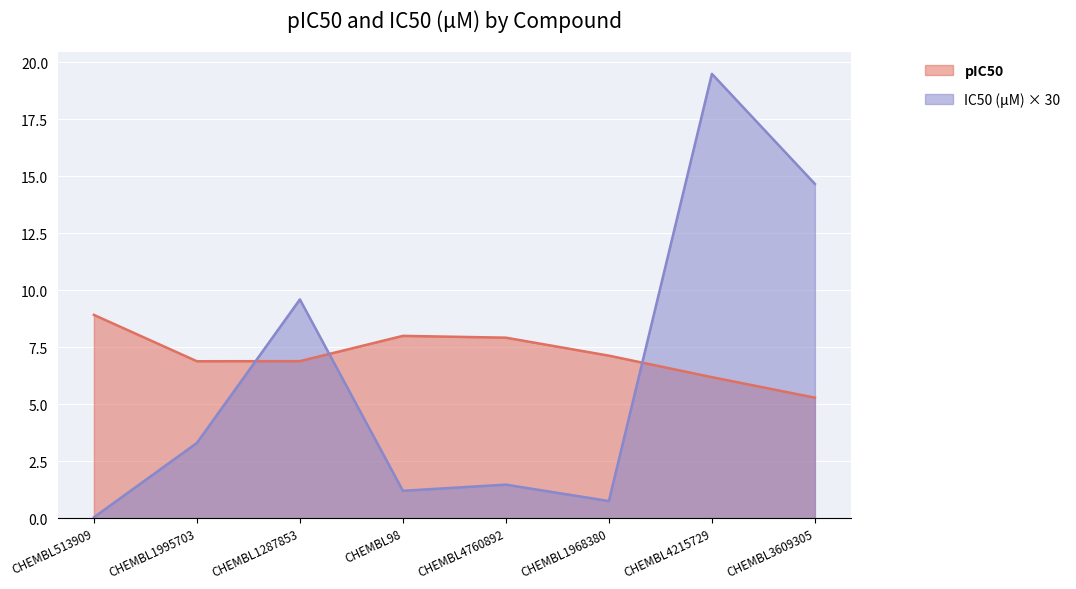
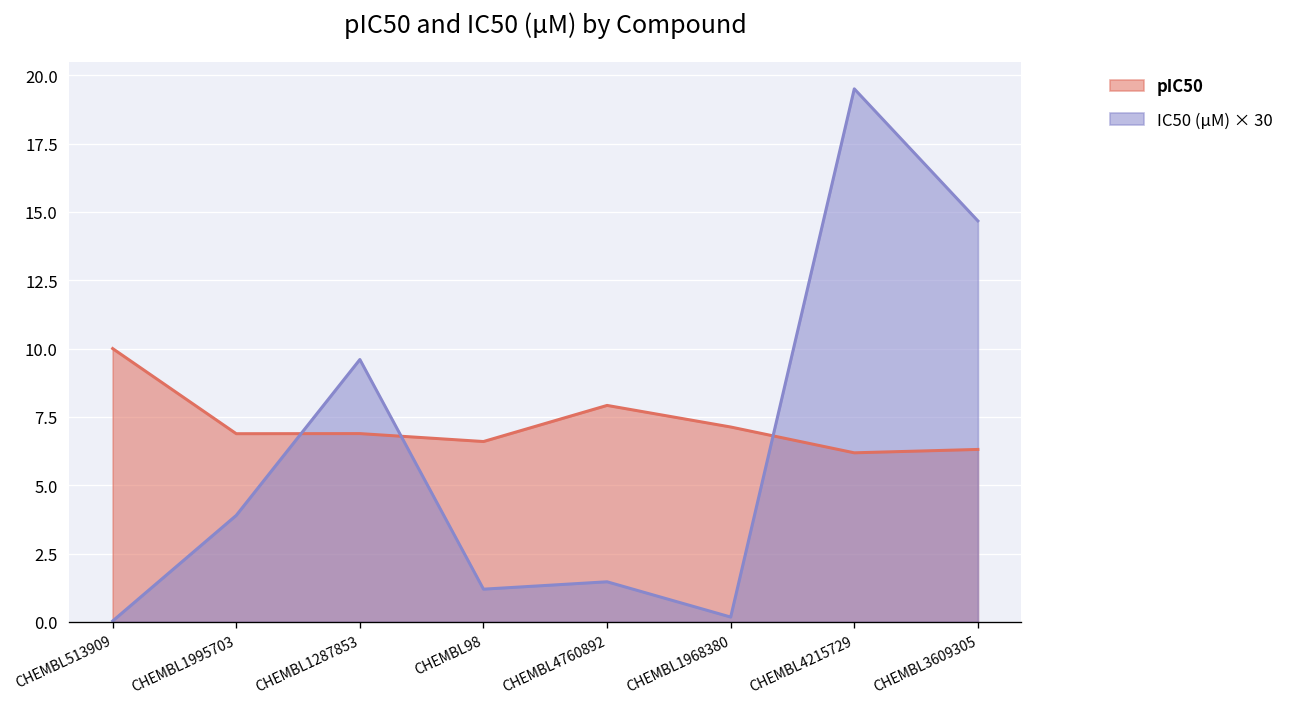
  {
    "pIC50": {
-     "CHEMBL513909": 8.9,
+     "CHEMBL513909": 10.0,
      "CHEMBL1995703": 6.9,
      "CHEMBL1287853": 6.9,
-     "CHEMBL98": 8.0,
+     "CHEMBL98": 6.6,
      "CHEMBL4760892": 7.9,
      "CHEMBL1968380": 7.1,
      "CHEMBL4215729": 6.2,
-     "CHEMBL3609305": 5.3
+     "CHEMBL3609305": 6.3
    },
    "IC50 (μM) × 30": {
      "CHEMBL513909": 0.0,
-     "CHEMBL1995703": 3.3,
+     "CHEMBL1995703": 3.9,
      "CHEMBL1287853": 9.6,
      "CHEMBL98": 1.2,
      "CHEMBL4760892": 1.5,
-     "CHEMBL1968380": 0.8,
+     "CHEMBL1968380": 0.2,
      "CHEMBL4215729": 19.5,
      "CHEMBL3609305": 14.7
    }
  }
